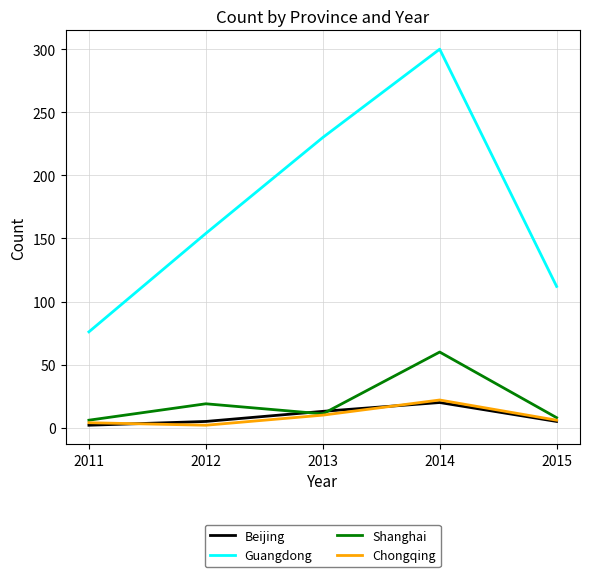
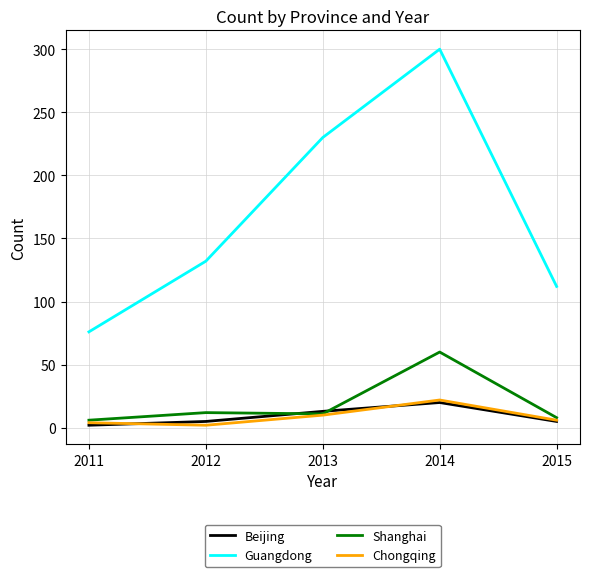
  {
    "Beijing": {
      "2012": 5
    },
    "Guangdong": {
      "2011": 76,
-     "2012": 154,
+     "2012": 132,
      "2013": 230,
      "2014": 300,
      "2015": 112
    },
    "Shanghai": {
      "2011": 6,
-     "2012": 19,
+     "2012": 12,
      "2014": 60
    },
    "Chongqing": {
      "2012": 2
    }
  }
